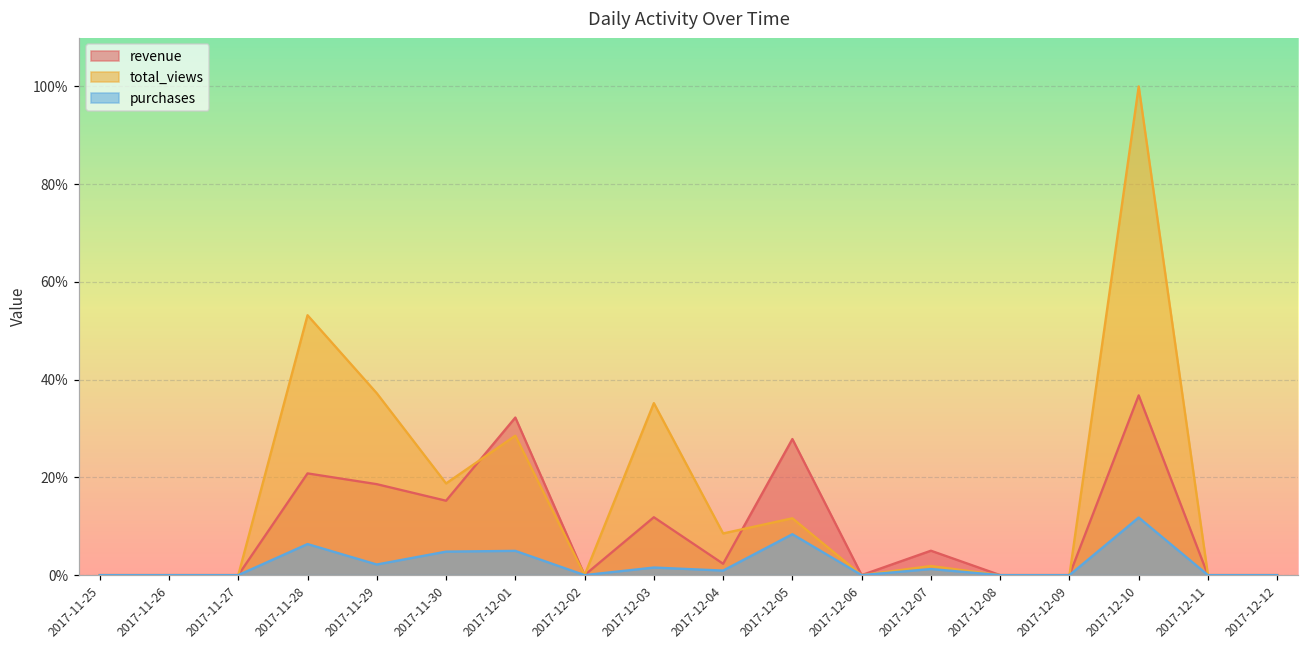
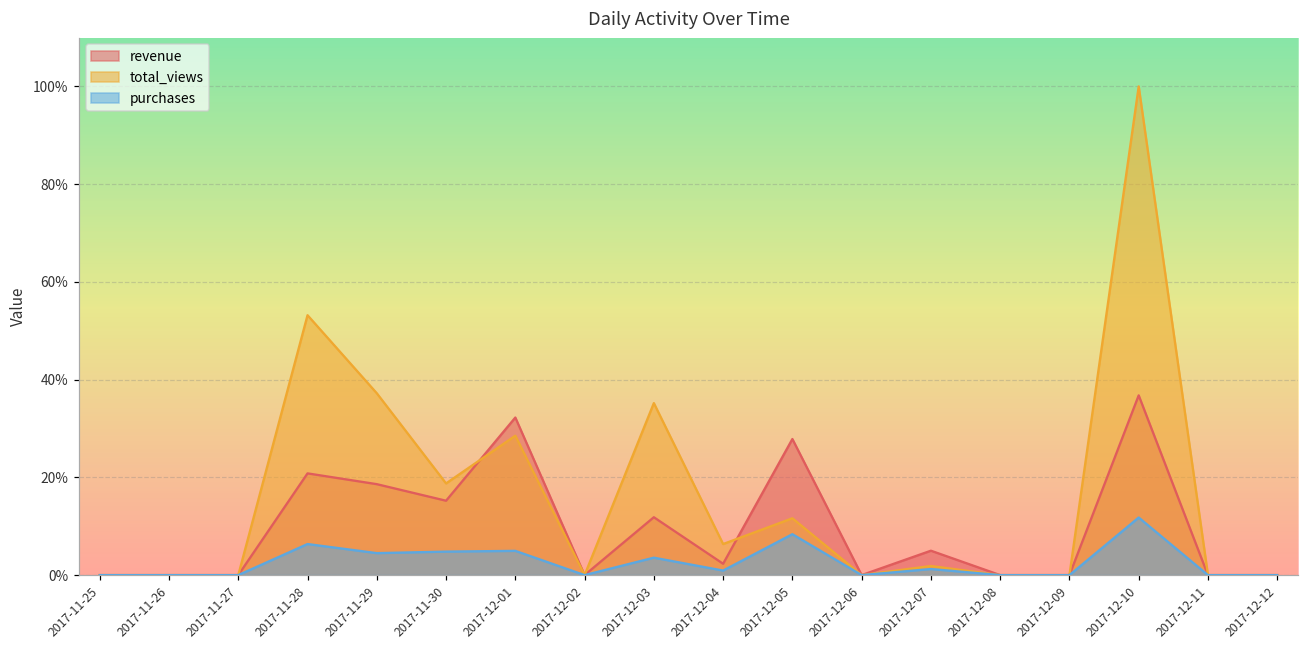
  {
    "revenue": {
      "2017-11-28": "21%",
      "2017-11-29": "19%",
      "2017-11-30": "15%",
      "2017-12-01": "32%",
      "2017-12-03": "12%",
      "2017-12-04": "2%",
      "2017-12-05": "28%",
      "2017-12-07": "5%",
      "2017-12-10": "37%"
    },
    "total_views": {
      "2017-11-28": "53%",
      "2017-11-29": "37%",
      "2017-11-30": "19%",
      "2017-12-01": "29%",
      "2017-12-03": "35%",
-     "2017-12-04": "9%",
+     "2017-12-04": "6%",
      "2017-12-05": "12%",
      "2017-12-07": "2%",
      "2017-12-10": "100%"
    },
    "purchases": {
      "2017-11-28": "6%",
-     "2017-11-29": "2%",
+     "2017-11-29": "4%",
      "2017-11-30": "5%",
      "2017-12-01": "5%",
-     "2017-12-03": "2%",
+     "2017-12-03": "4%",
      "2017-12-04": "1%",
      "2017-12-05": "8%",
      "2017-12-07": "1%",
      "2017-12-10": "12%"
    }
  }
